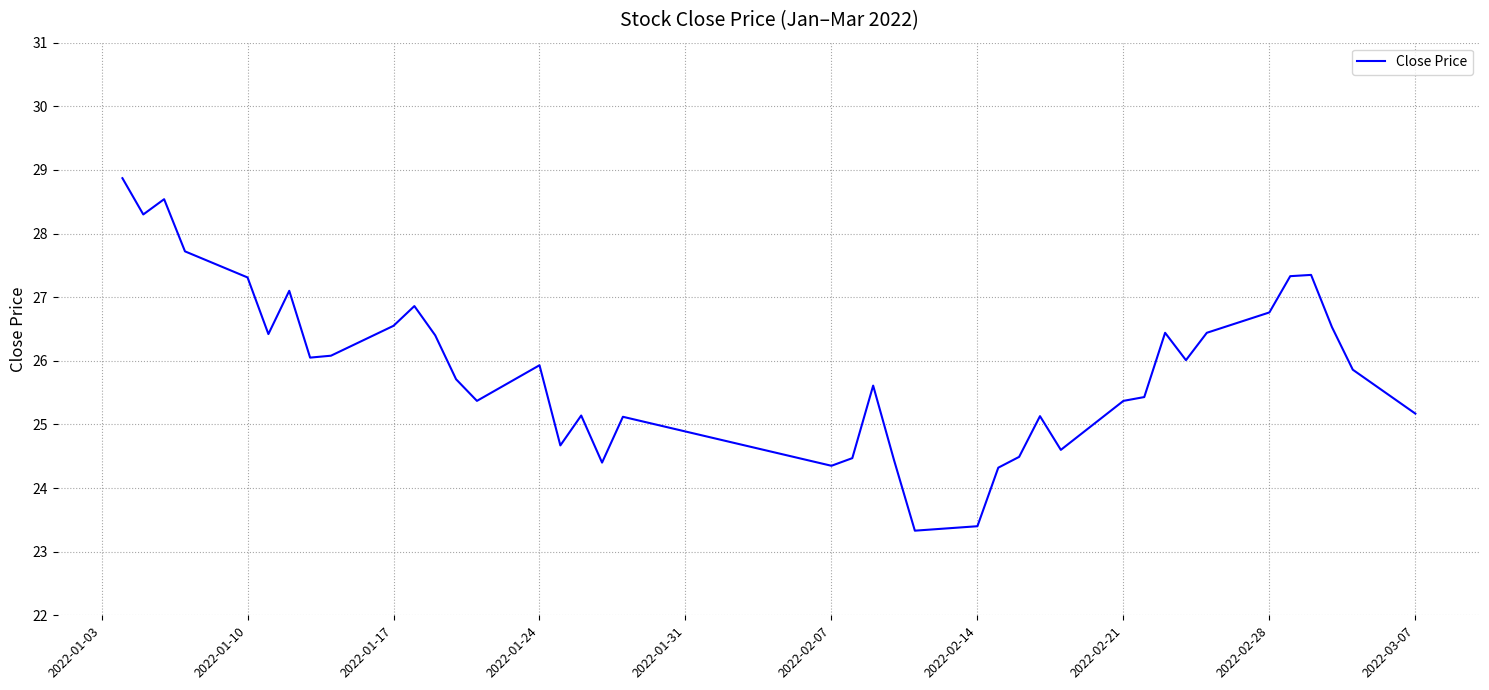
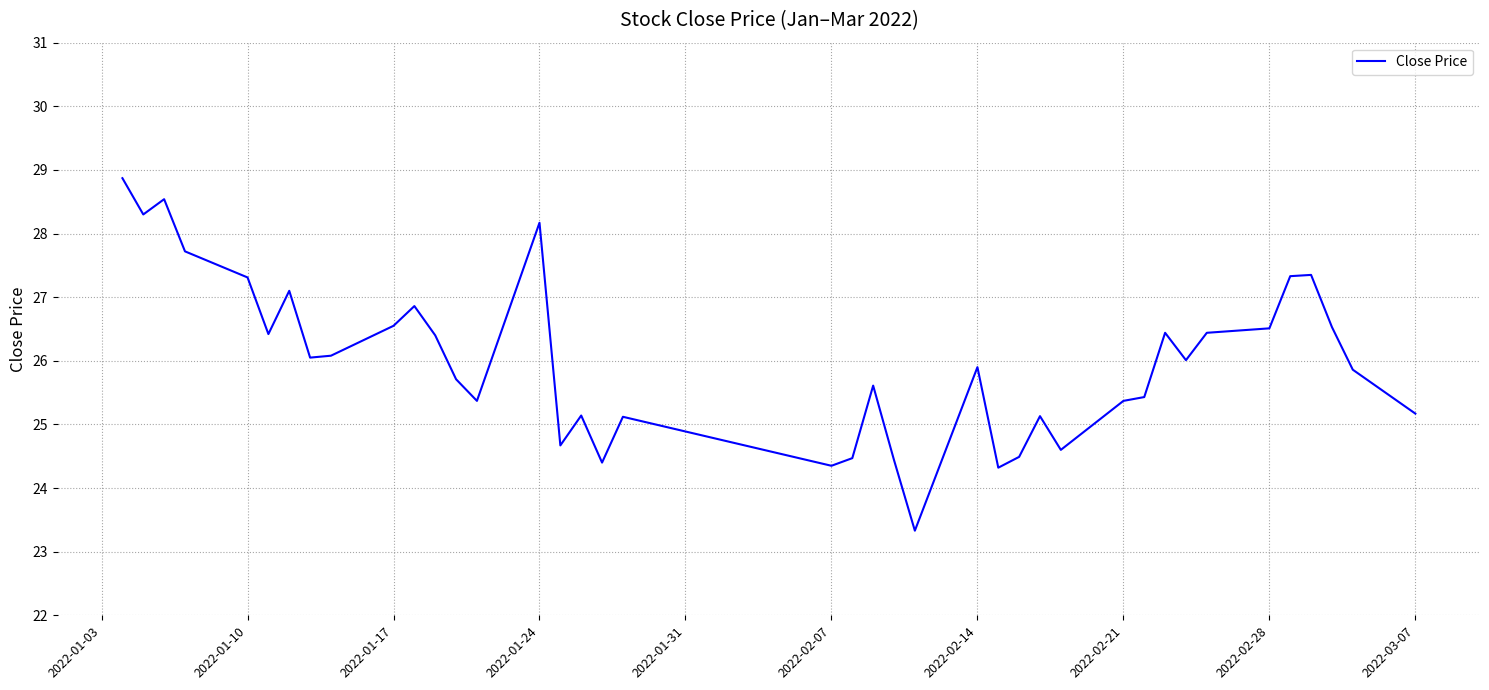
  {
    "2022-01-10": 27.3,
    "2022-01-17": 26.6,
-   "2022-01-24": 25.9,
+   "2022-01-24": 28.2,
    "2022-02-07": 24.4,
-   "2022-02-14": 23.4,
+   "2022-02-14": 25.9,
    "2022-02-21": 25.4,
-   "2022-02-28": 26.8,
+   "2022-02-28": 26.5,
    "2022-03-07": 25.2
  }
